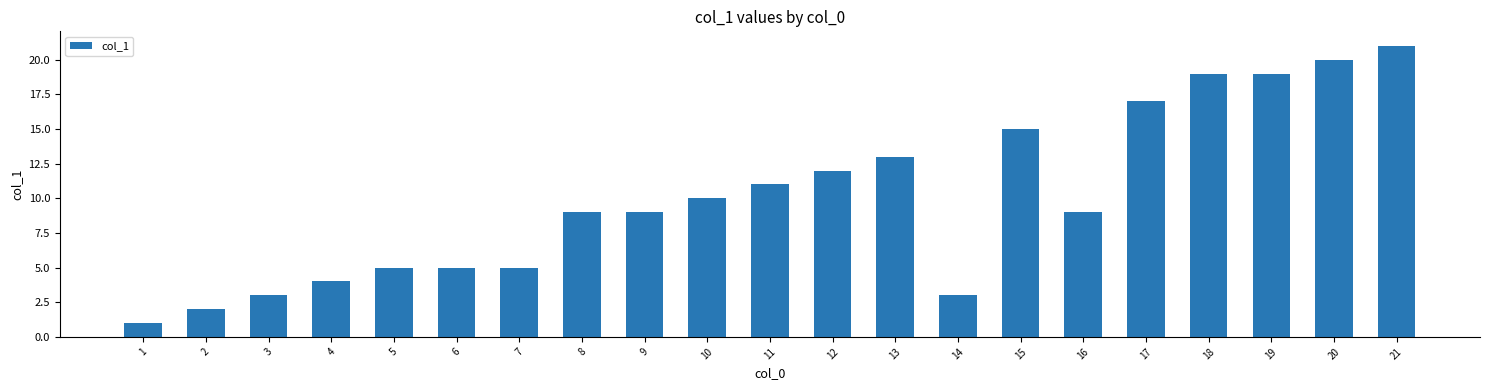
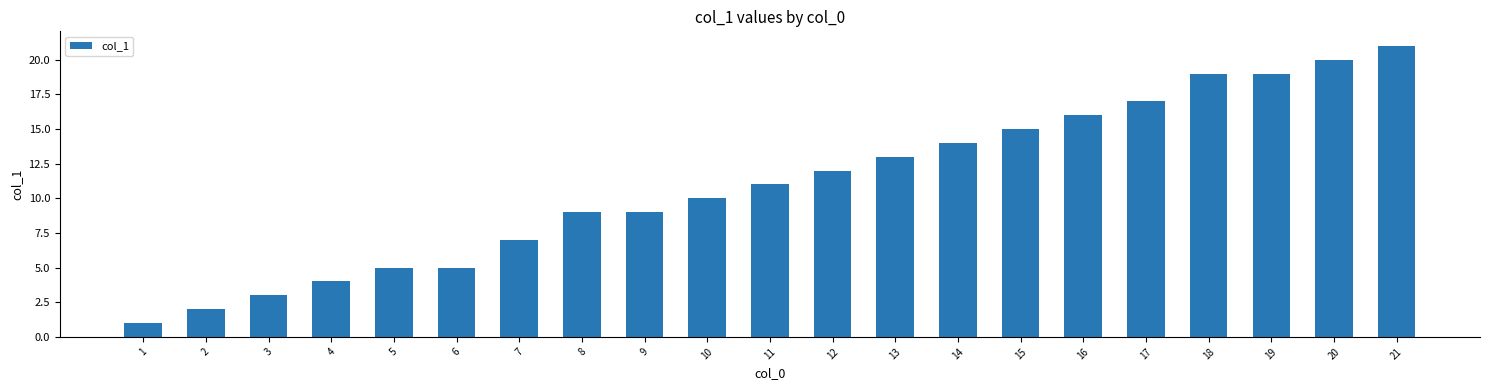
  {
    "1": 1,
    "2": 2,
    "3": 3,
    "4": 4,
    "5": 5,
    "6": 5,
-   "7": 5,
+   "7": 7,
    "8": 9,
    "9": 9,
    "10": 10,
    "11": 11,
    "12": 12,
    "13": 13,
-   "14": 3,
+   "14": 14,
    "15": 15,
-   "16": 9,
+   "16": 16,
    "17": 17,
    "18": 19,
    "19": 19,
    "20": 20,
    "21": 21
  }
